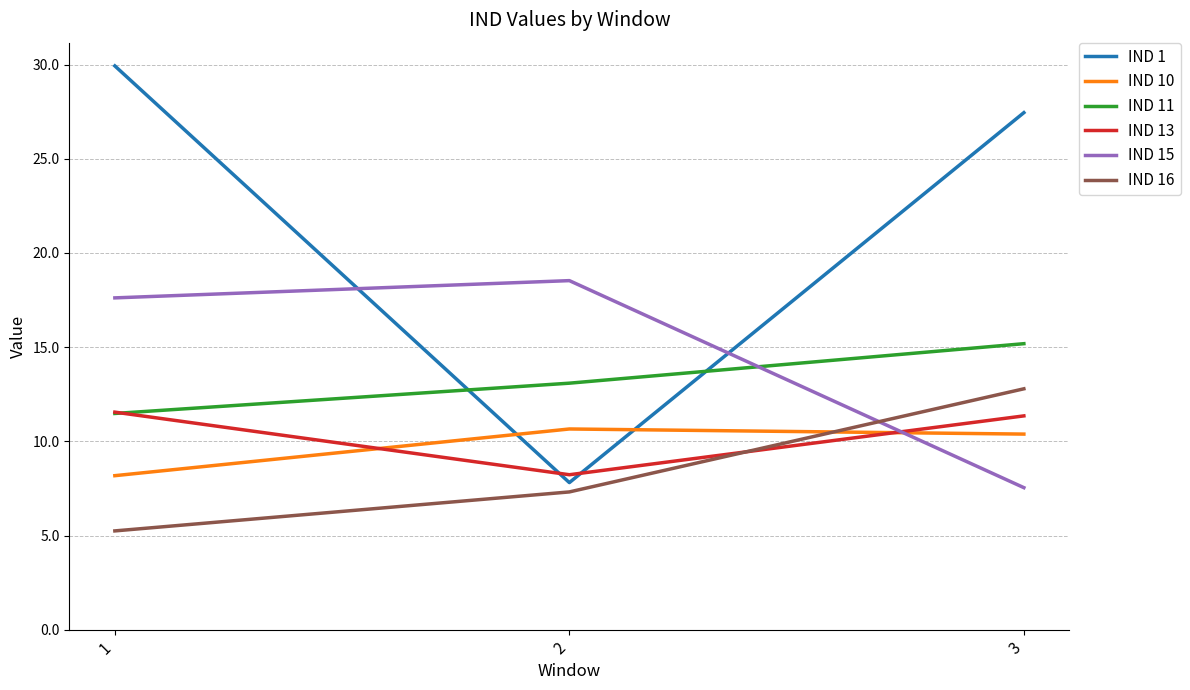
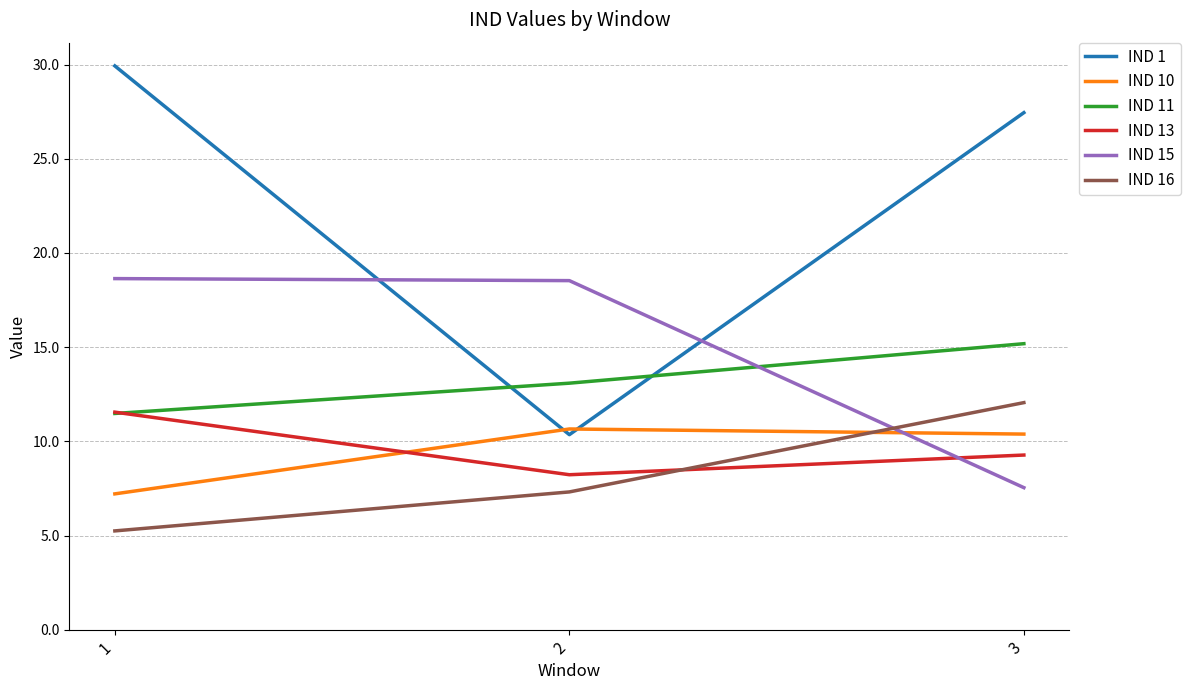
  {
    "IND 1": {
      "1": 29.9,
-     "2": 7.8,
+     "2": 10.4,
      "3": 27.4
    },
    "IND 10": {
-     "1": 8.2,
+     "1": 7.2,
      "2": 10.7,
      "3": 10.4
    },
    "IND 11": {
      "2": 13.1,
      "3": 15.2
    },
    "IND 13": {
      "2": 8.2,
-     "3": 11.4
+     "3": 9.3
    },
    "IND 15": {
-     "1": 17.6,
+     "1": 18.6,
      "2": 18.5,
      "3": 7.5
    },
    "IND 16": {
      "1": 5.2,
      "2": 7.3,
-     "3": 12.8
+     "3": 12.1
    }
  }
